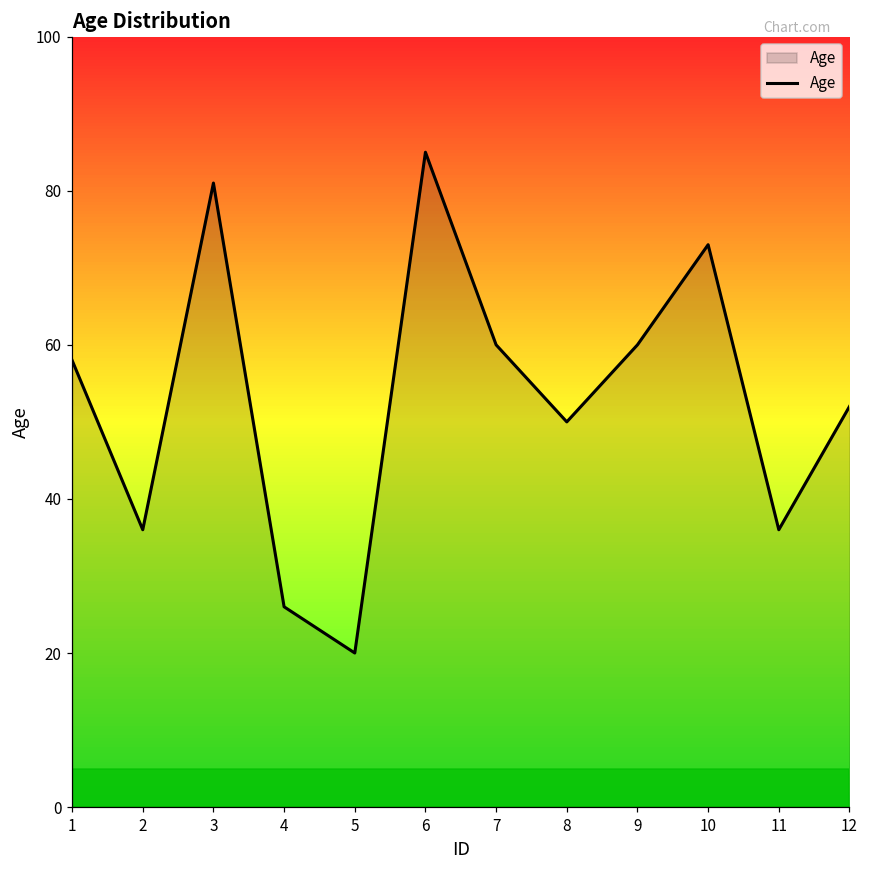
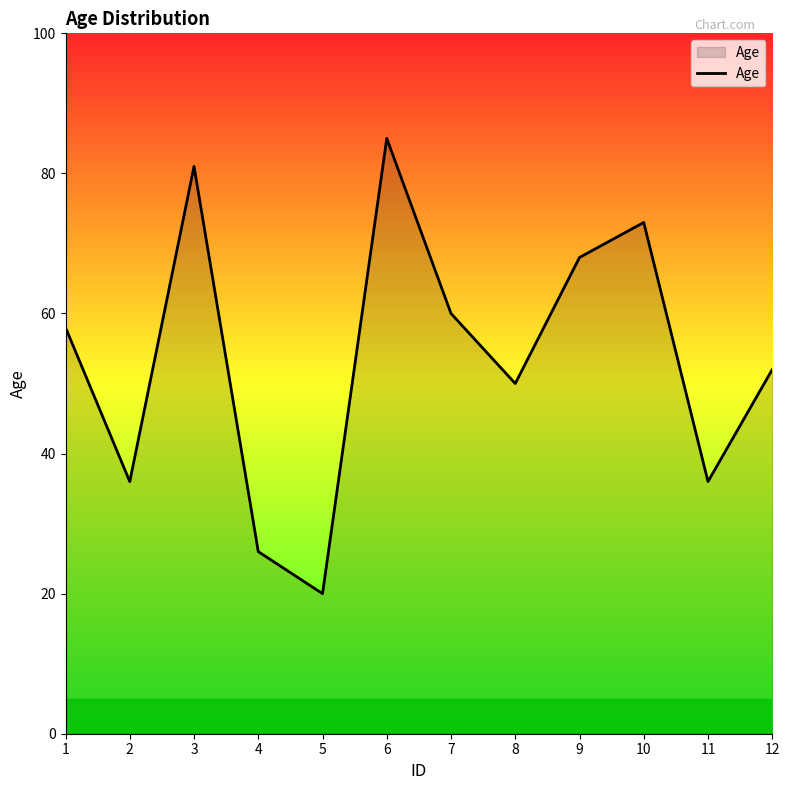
  {
    "1": 58,
    "2": 36,
    "3": 81,
    "4": 26,
    "5": 20,
    "6": 85,
    "7": 60,
    "8": 50,
-   "9": 60,
+   "9": 68,
    "10": 73,
    "11": 36,
    "12": 52
  }
